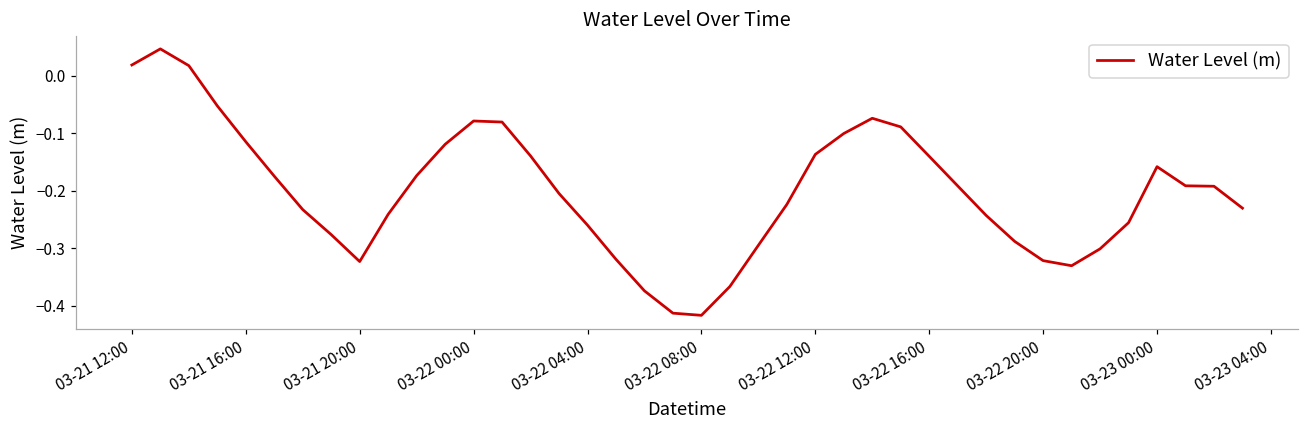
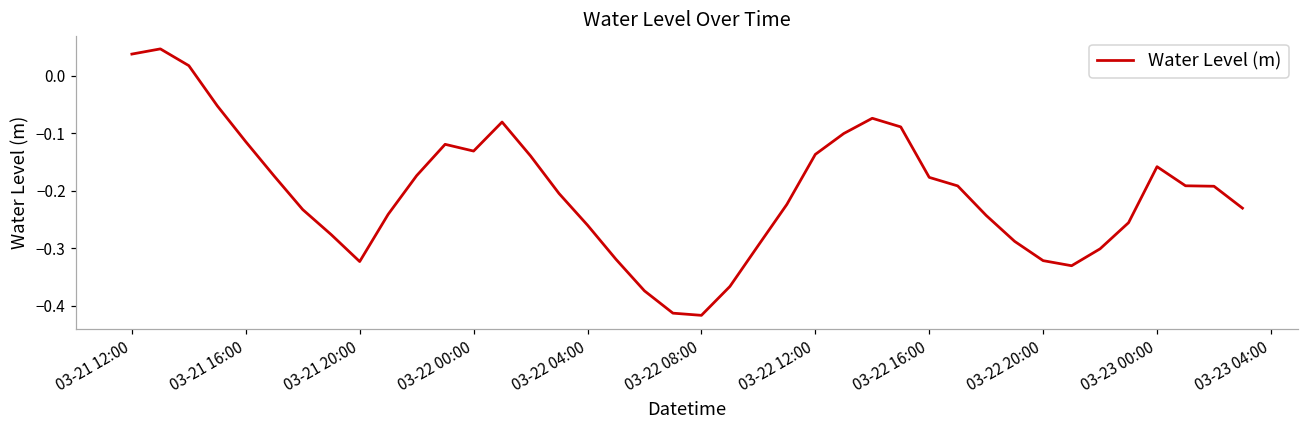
  {
-   "03-21 12:00": 0.02,
+   "03-21 12:00": 0.04,
    "03-21 16:00": -0.11,
    "03-21 20:00": -0.32,
-   "03-22 00:00": -0.08,
+   "03-22 00:00": -0.13,
    "03-22 04:00": -0.26,
    "03-22 08:00": -0.42,
    "03-22 12:00": -0.14,
-   "03-22 16:00": -0.14,
+   "03-22 16:00": -0.18,
    "03-22 20:00": -0.32,
    "03-23 00:00": -0.16
  }
